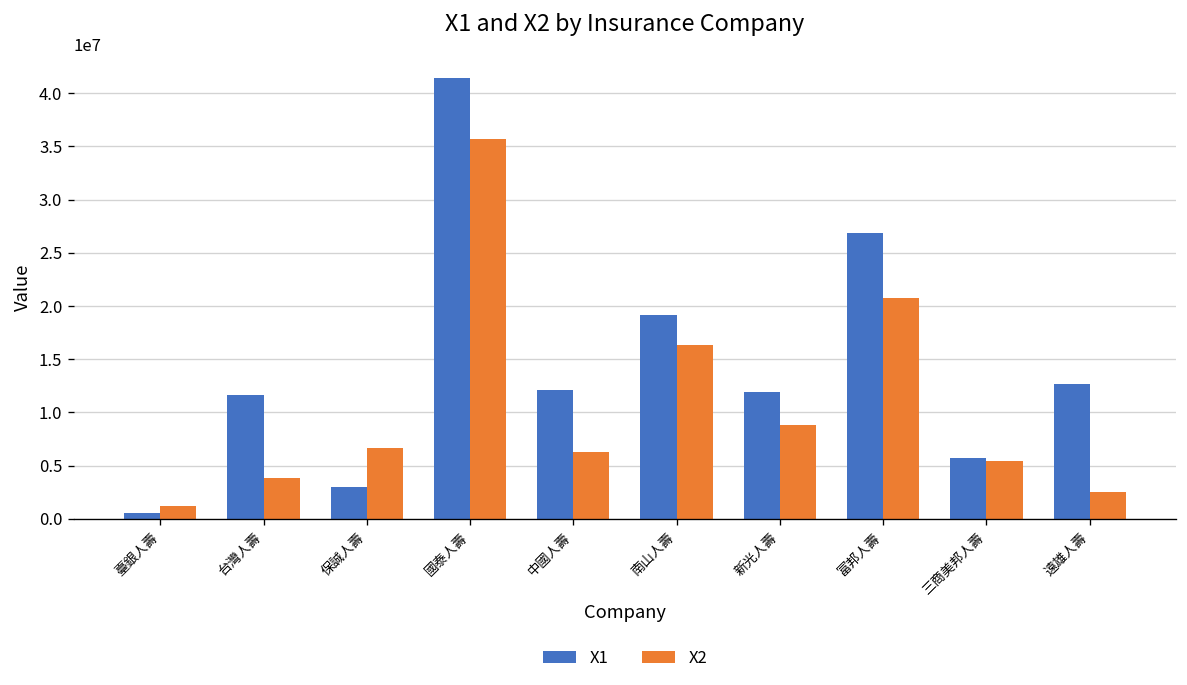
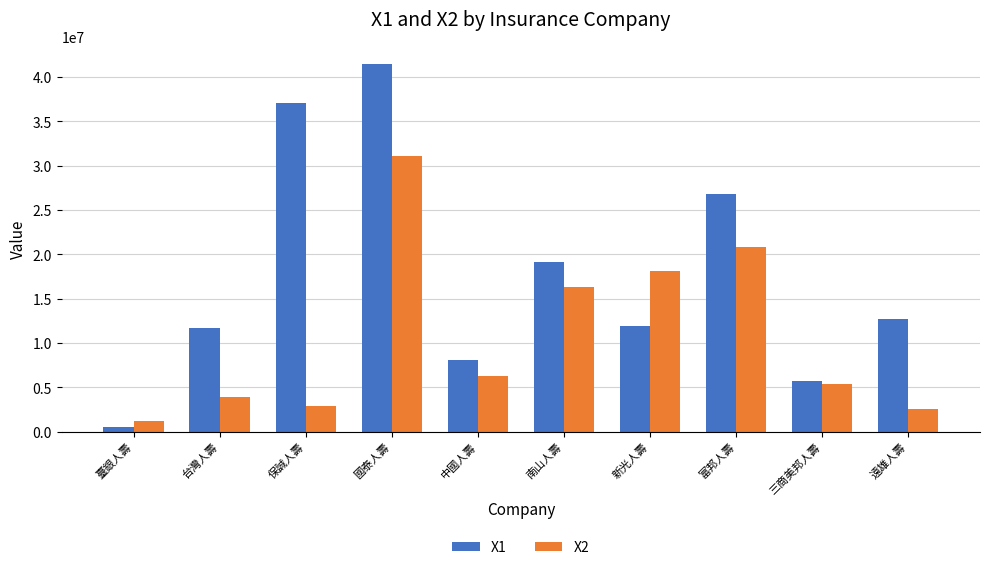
  {
    "X1": {
      "臺銀人壽": 1000000,
      "台灣人壽": 12000000,
-     "保誠人壽": 3000000,
+     "保誠人壽": 37000000,
      "國泰人壽": 41000000,
-     "中國人壽": 12000000,
+     "中國人壽": 8000000,
      "南山人壽": 19000000,
      "新光人壽": 12000000,
      "富邦人壽": 27000000,
      "三商美邦人壽": 6000000,
      "遠雄人壽": 13000000
    },
    "X2": {
      "臺銀人壽": 1000000,
      "台灣人壽": 4000000,
-     "保誠人壽": 7000000,
-     "國泰人壽": 36000000,
+     "保誠人壽": 3000000,
+     "國泰人壽": 31000000,
      "中國人壽": 6000000,
      "南山人壽": 16000000,
-     "新光人壽": 9000000,
+     "新光人壽": 18000000,
      "富邦人壽": 21000000,
      "三商美邦人壽": 5000000,
      "遠雄人壽": 3000000
    }
  }
